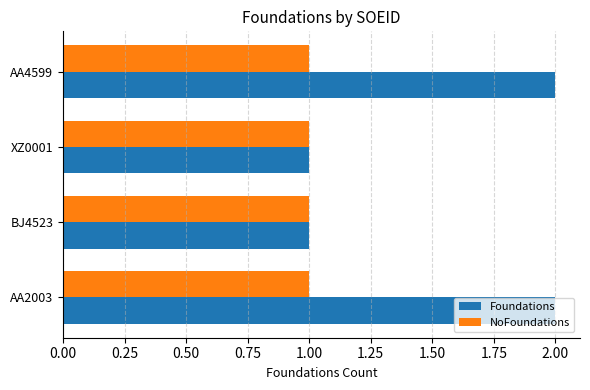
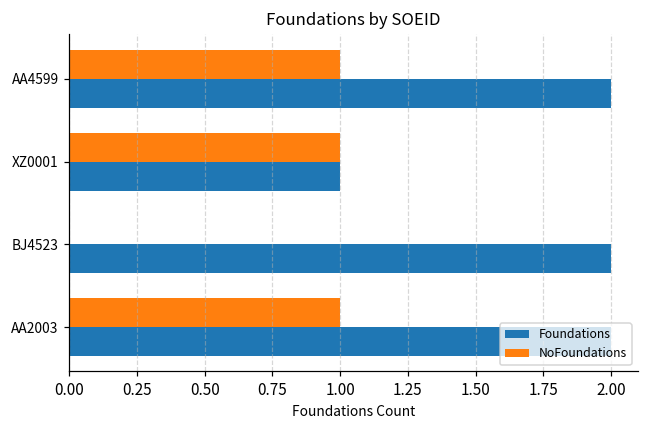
  {
    "Foundations": {
      "AA4599": 2,
      "XZ0001": 1,
-     "BJ4523": 1
+     "BJ4523": 2
    },
    "NoFoundations": {
      "AA4599": 1,
      "XZ0001": 1,
-     "BJ4523": 1,
+     "BJ4523": 0,
      "AA2003": 1
    }
  }
